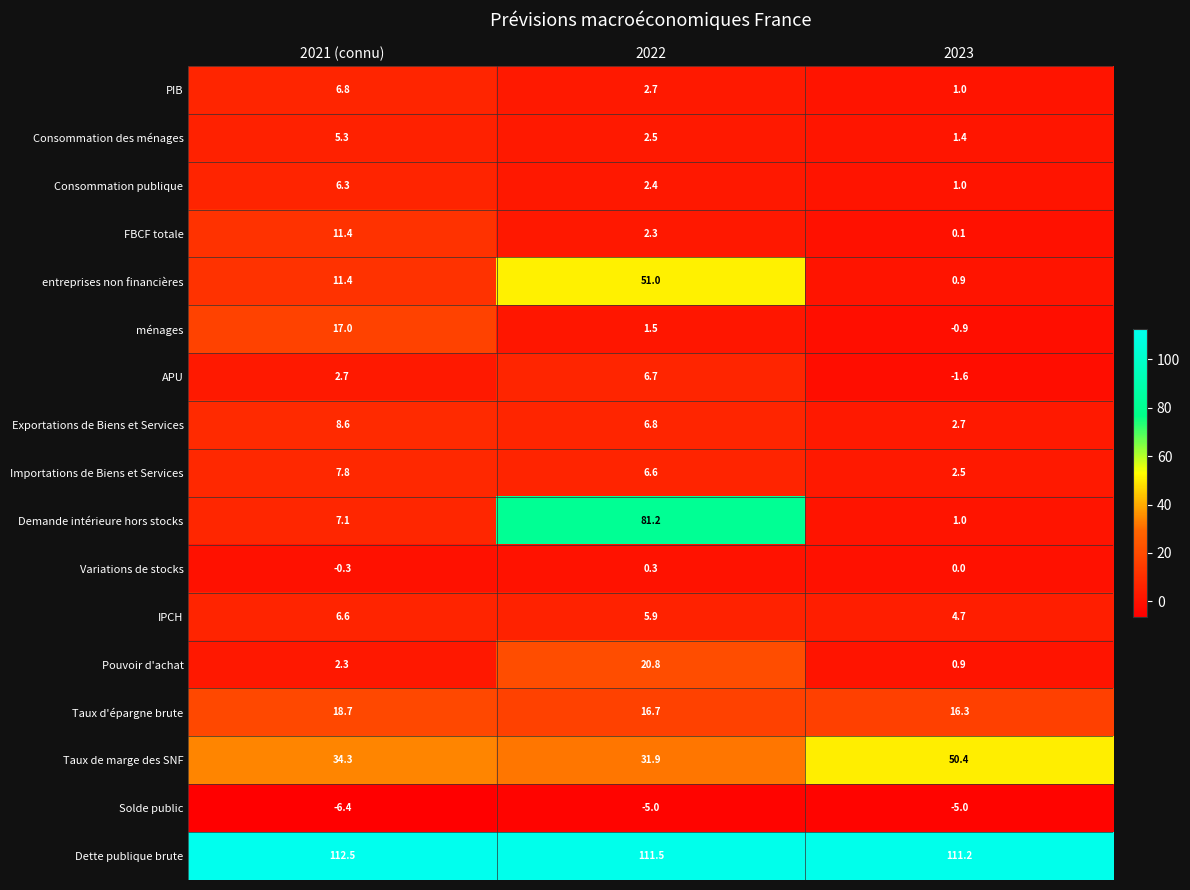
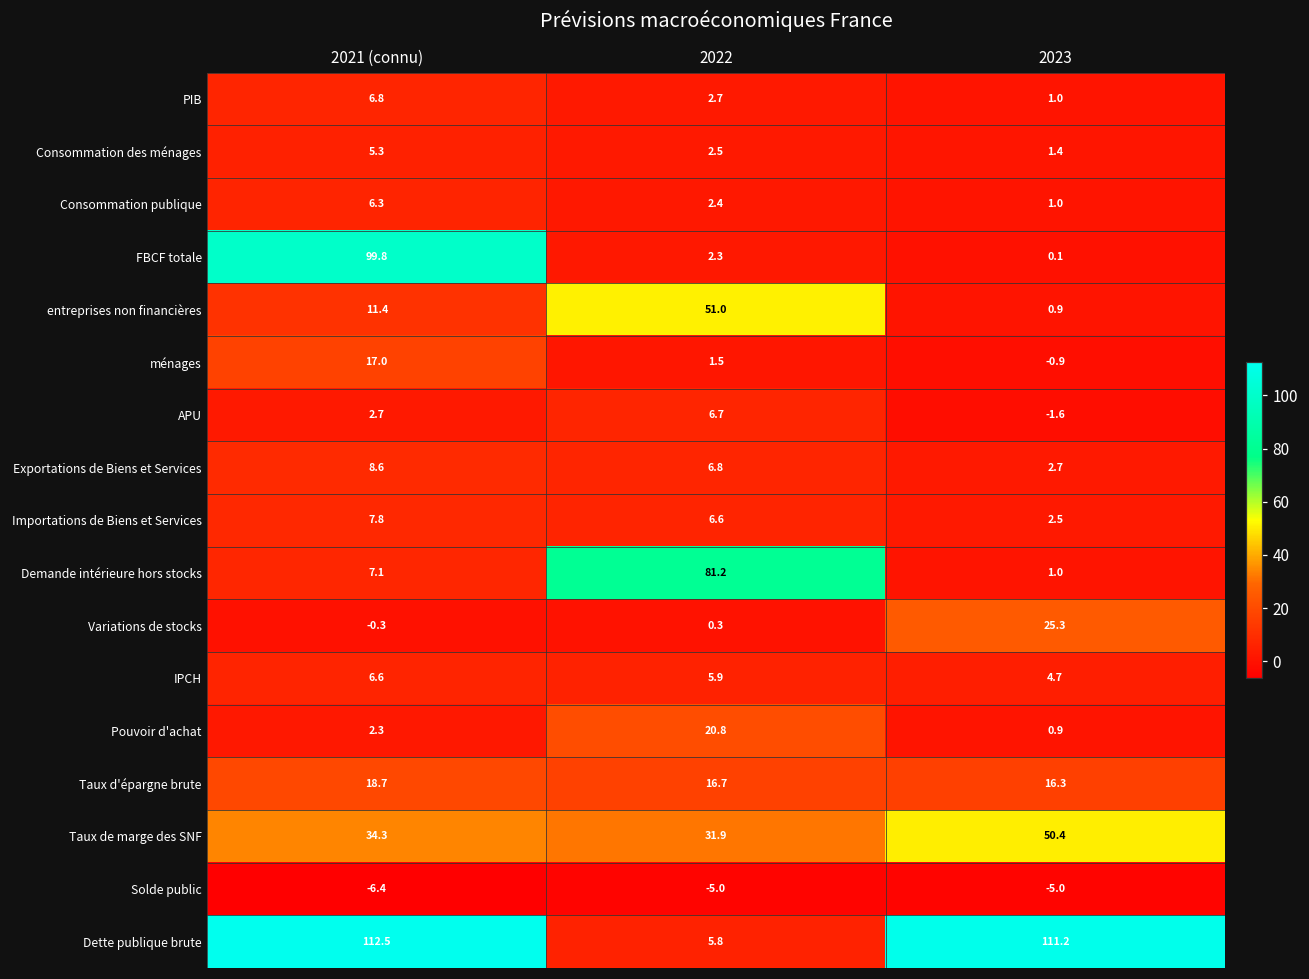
  {
    "PIB": {
      "2021 (connu)": 6.8,
      "2022": 2.7,
      "2023": 1.0
    },
    "Consommation des ménages": {
      "2021 (connu)": 5.3,
      "2022": 2.5,
      "2023": 1.4
    },
    "Consommation publique": {
      "2021 (connu)": 6.3,
      "2022": 2.4,
      "2023": 1.0
    },
    "FBCF totale": {
-     "2021 (connu)": 11.4,
+     "2021 (connu)": 99.8,
      "2022": 2.3,
      "2023": 0.1
    },
    "entreprises non financières": {
      "2021 (connu)": 11.4,
      "2022": 51.0,
      "2023": 0.9
    },
    "ménages": {
      "2021 (connu)": 17.0,
      "2022": 1.5,
      "2023": -0.9
    },
    "APU": {
      "2021 (connu)": 2.7,
      "2022": 6.7,
      "2023": -1.6
    },
    "Exportations de Biens et Services": {
      "2021 (connu)": 8.6,
      "2022": 6.8,
      "2023": 2.7
    },
    "Importations de Biens et Services": {
      "2021 (connu)": 7.8,
      "2022": 6.6,
      "2023": 2.5
    },
    "Demande intérieure hors stocks": {
      "2021 (connu)": 7.1,
      "2022": 81.2,
      "2023": 1.0
    },
    "Variations de stocks": {
      "2021 (connu)": -0.3,
      "2022": 0.3,
-     "2023": 0.0
+     "2023": 25.3
    },
    "IPCH": {
      "2021 (connu)": 6.6,
      "2022": 5.9,
      "2023": 4.7
    },
    "Pouvoir d'achat": {
      "2021 (connu)": 2.3,
      "2022": 20.8,
      "2023": 0.9
    },
    "Taux d'épargne brute": {
      "2021 (connu)": 18.7,
      "2022": 16.7,
      "2023": 16.3
    },
    "Taux de marge des SNF": {
      "2021 (connu)": 34.3,
      "2022": 31.9,
      "2023": 50.4
    },
    "Solde public": {
      "2021 (connu)": -6.4,
      "2022": -5.0,
      "2023": -5.0
    },
    "Dette publique brute": {
      "2021 (connu)": 112.5,
-     "2022": 111.5,
+     "2022": 5.8,
      "2023": 111.2
    }
  }
